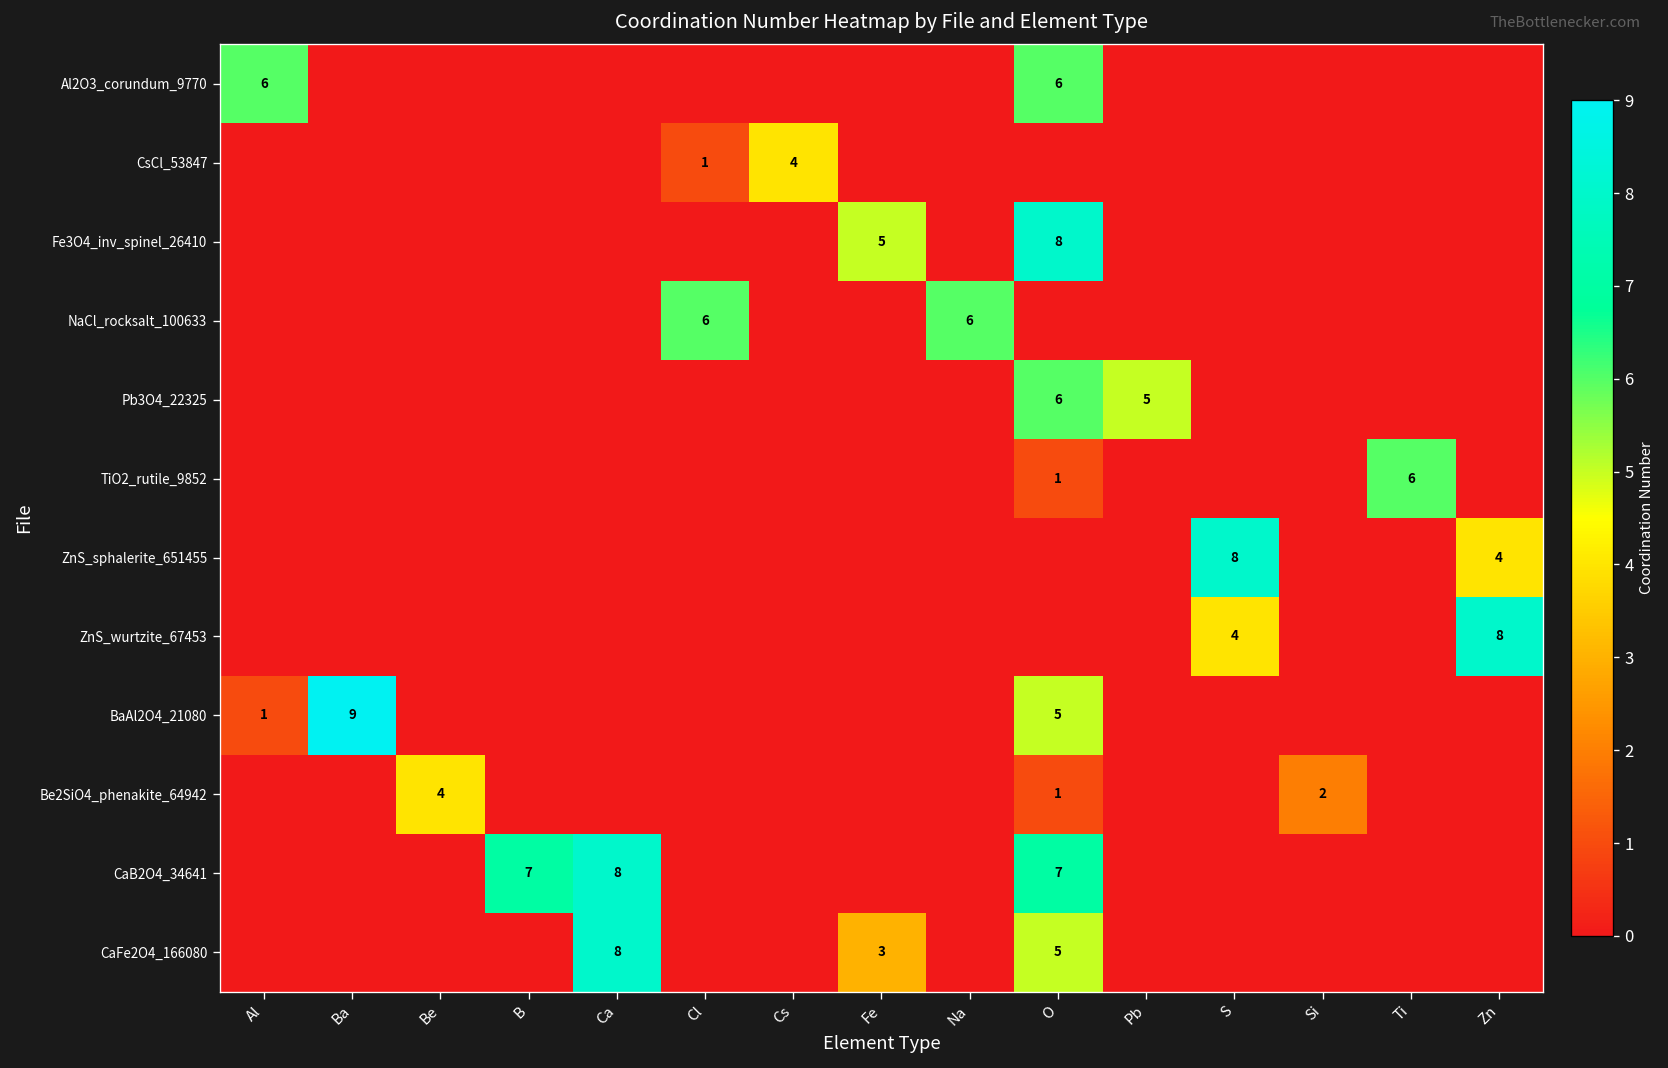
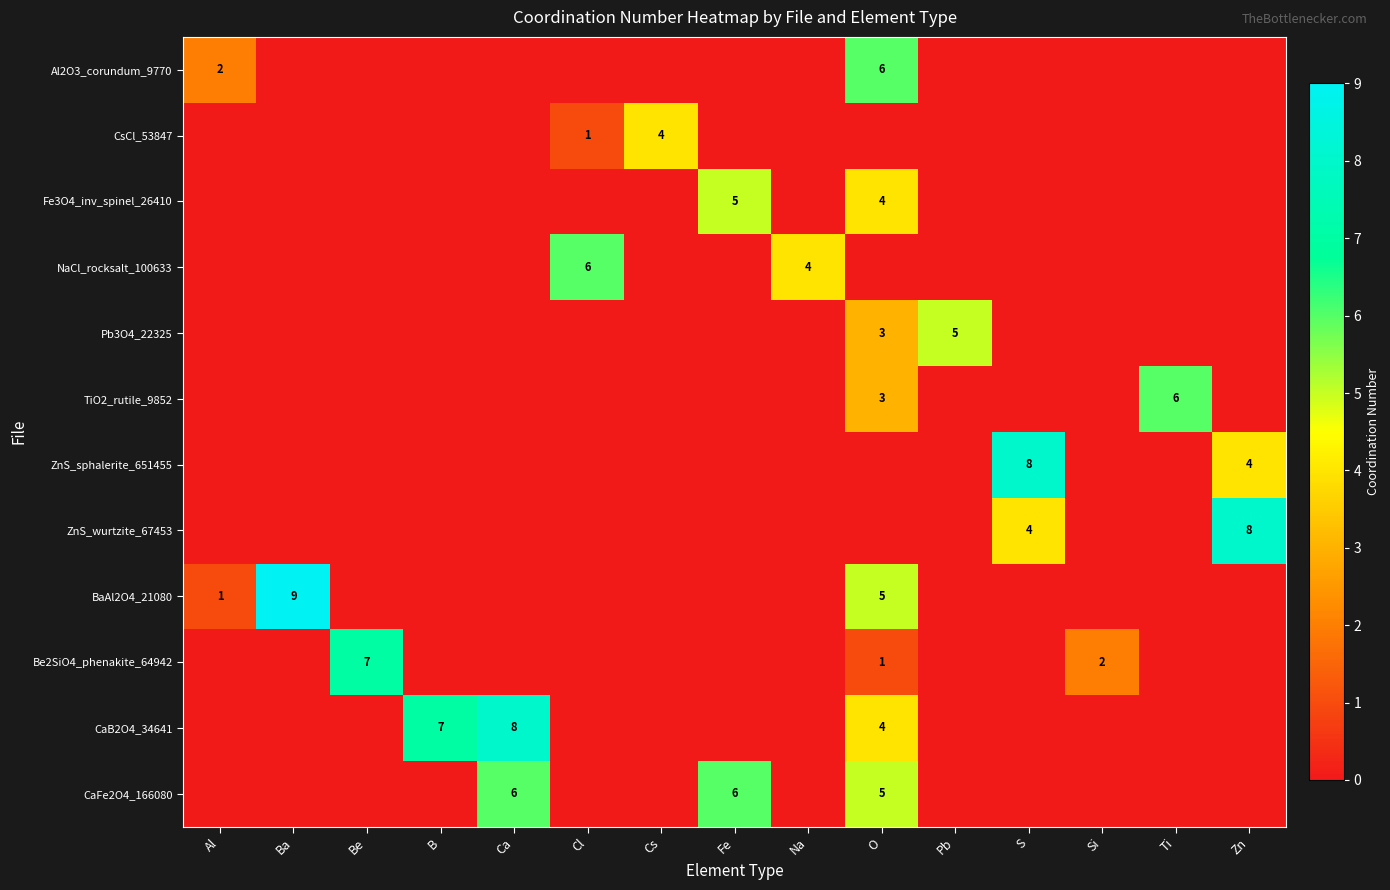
  {
    "Al2O3_corundum_9770": {
-     "Al": 6,
+     "Al": 2,
      "O": 6
    },
    "CsCl_53847": {
      "Cl": 1,
      "Cs": 4
    },
    "Fe3O4_inv_spinel_26410": {
      "Fe": 5,
-     "O": 8
+     "O": 4
    },
    "NaCl_rocksalt_100633": {
      "Cl": 6,
-     "Na": 6
+     "Na": 4
    },
    "Pb3O4_22325": {
-     "O": 6,
+     "O": 3,
      "Pb": 5
    },
    "TiO2_rutile_9852": {
-     "O": 1,
+     "O": 3,
      "Ti": 6
    },
    "ZnS_sphalerite_651455": {
      "S": 8,
      "Zn": 4
    },
    "ZnS_wurtzite_67453": {
      "S": 4,
      "Zn": 8
    },
    "BaAl2O4_21080": {
      "Al": 1,
      "Ba": 9,
      "O": 5
    },
    "Be2SiO4_phenakite_64942": {
-     "Be": 4,
+     "Be": 7,
      "O": 1,
      "Si": 2
    },
    "CaB2O4_34641": {
      "B": 7,
      "Ca": 8,
-     "O": 7
+     "O": 4
    },
    "CaFe2O4_166080": {
-     "Ca": 8,
-     "Fe": 3,
+     "Ca": 6,
+     "Fe": 6,
      "O": 5
    }
  }
